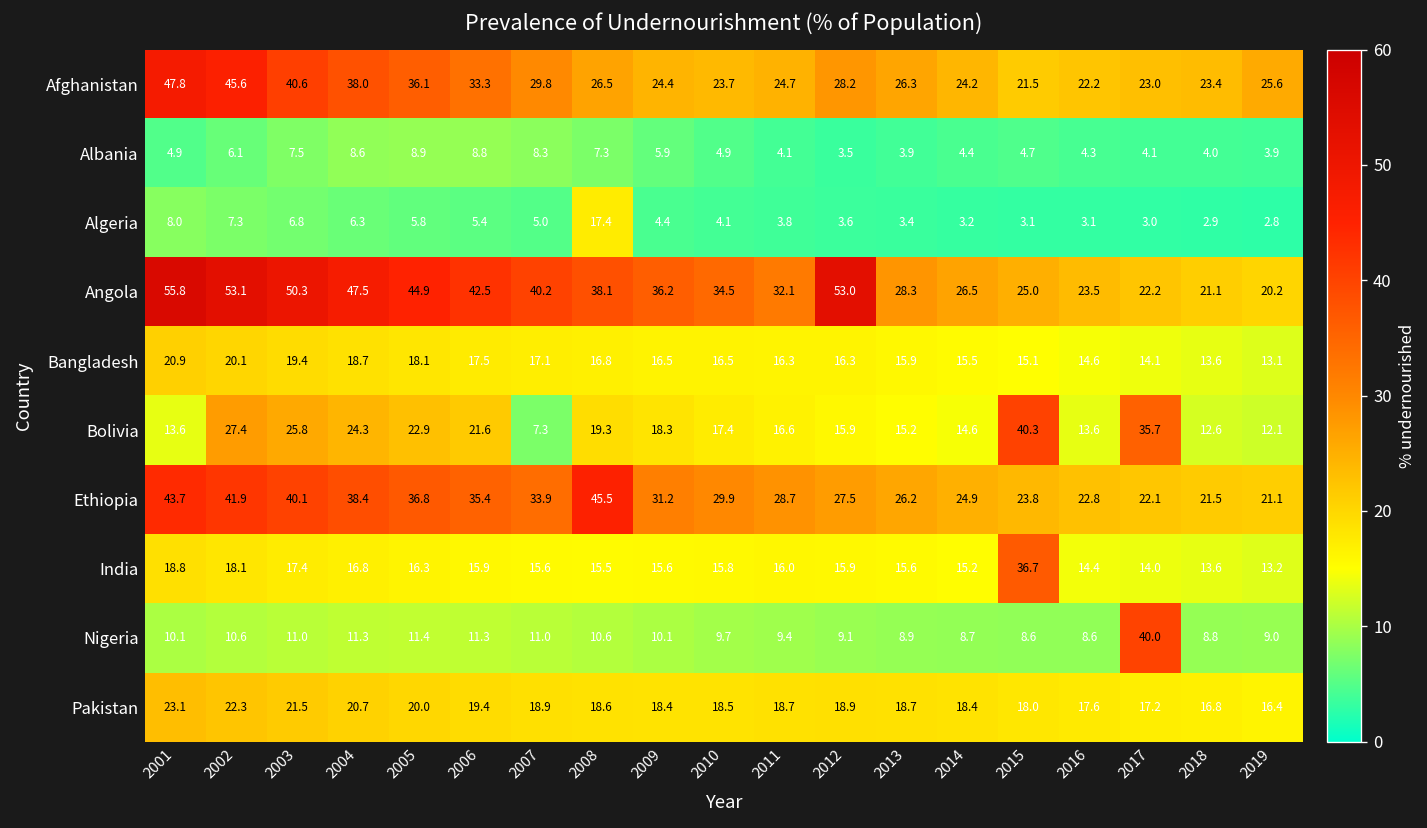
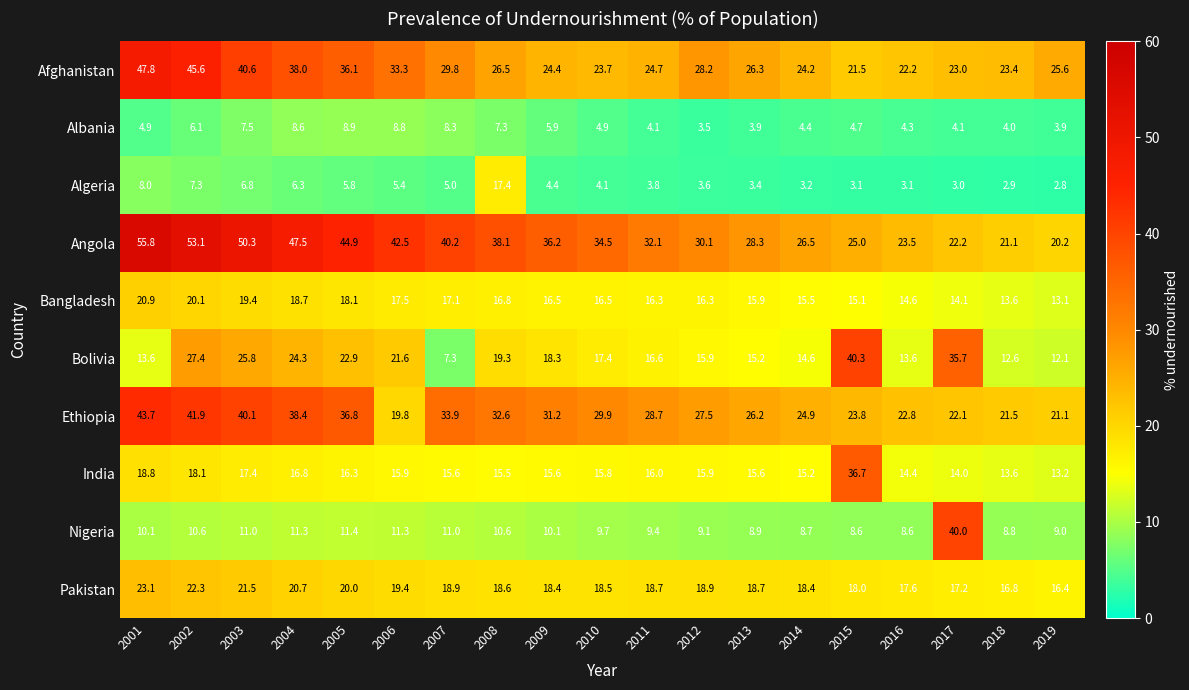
  {
    "Afghanistan": {
      "2001": 47.8,
      "2002": 45.6,
      "2003": 40.6,
      "2004": 38.0,
      "2005": 36.1,
      "2006": 33.3,
      "2007": 29.8,
      "2008": 26.5,
      "2009": 24.4,
      "2010": 23.7,
      "2011": 24.7,
      "2012": 28.2,
      "2013": 26.3,
      "2014": 24.2,
      "2015": 21.5,
      "2016": 22.2,
      "2017": 23.0,
      "2018": 23.4,
      "2019": 25.6
    },
    "Albania": {
      "2001": 4.9,
      "2002": 6.1,
      "2003": 7.5,
      "2004": 8.6,
      "2005": 8.9,
      "2006": 8.8,
      "2007": 8.3,
      "2008": 7.3,
      "2009": 5.9,
      "2010": 4.9,
      "2011": 4.1,
      "2012": 3.5,
      "2013": 3.9,
      "2014": 4.4,
      "2015": 4.7,
      "2016": 4.3,
      "2017": 4.1,
      "2018": 4.0,
      "2019": 3.9
    },
    "Algeria": {
      "2001": 8.0,
      "2002": 7.3,
      "2003": 6.8,
      "2004": 6.3,
      "2005": 5.8,
      "2006": 5.4,
      "2007": 5.0,
      "2008": 17.4,
      "2009": 4.4,
      "2010": 4.1,
      "2011": 3.8,
      "2012": 3.6,
      "2013": 3.4,
      "2014": 3.2,
      "2015": 3.1,
      "2016": 3.1,
      "2017": 3.0,
      "2018": 2.9,
      "2019": 2.8
    },
    "Angola": {
      "2001": 55.8,
      "2002": 53.1,
      "2003": 50.3,
      "2004": 47.5,
      "2005": 44.9,
      "2006": 42.5,
      "2007": 40.2,
      "2008": 38.1,
      "2009": 36.2,
      "2010": 34.5,
      "2011": 32.1,
-     "2012": 53.0,
+     "2012": 30.1,
      "2013": 28.3,
      "2014": 26.5,
      "2015": 25.0,
      "2016": 23.5,
      "2017": 22.2,
      "2018": 21.1,
      "2019": 20.2
    },
    "Bangladesh": {
      "2001": 20.9,
      "2002": 20.1,
      "2003": 19.4,
      "2004": 18.7,
      "2005": 18.1,
      "2006": 17.5,
      "2007": 17.1,
      "2008": 16.8,
      "2009": 16.5,
      "2010": 16.5,
      "2011": 16.3,
      "2012": 16.3,
      "2013": 15.9,
      "2014": 15.5,
      "2015": 15.1,
      "2016": 14.6,
      "2017": 14.1,
      "2018": 13.6,
      "2019": 13.1
    },
    "Bolivia": {
      "2001": 13.6,
      "2002": 27.4,
      "2003": 25.8,
      "2004": 24.3,
      "2005": 22.9,
      "2006": 21.6,
      "2007": 7.3,
      "2008": 19.3,
      "2009": 18.3,
      "2010": 17.4,
      "2011": 16.6,
      "2012": 15.9,
      "2013": 15.2,
      "2014": 14.6,
      "2015": 40.3,
      "2016": 13.6,
      "2017": 35.7,
      "2018": 12.6,
      "2019": 12.1
    },
    "Ethiopia": {
      "2001": 43.7,
      "2002": 41.9,
      "2003": 40.1,
      "2004": 38.4,
      "2005": 36.8,
-     "2006": 35.4,
+     "2006": 19.8,
      "2007": 33.9,
-     "2008": 45.5,
+     "2008": 32.6,
      "2009": 31.2,
      "2010": 29.9,
      "2011": 28.7,
      "2012": 27.5,
      "2013": 26.2,
      "2014": 24.9,
      "2015": 23.8,
      "2016": 22.8,
      "2017": 22.1,
      "2018": 21.5,
      "2019": 21.1
    },
    "India": {
      "2001": 18.8,
      "2002": 18.1,
      "2003": 17.4,
      "2004": 16.8,
      "2005": 16.3,
      "2006": 15.9,
      "2007": 15.6,
      "2008": 15.5,
      "2009": 15.6,
      "2010": 15.8,
      "2011": 16.0,
      "2012": 15.9,
      "2013": 15.6,
      "2014": 15.2,
      "2015": 36.7,
      "2016": 14.4,
      "2017": 14.0,
      "2018": 13.6,
      "2019": 13.2
    },
    "Nigeria": {
      "2001": 10.1,
      "2002": 10.6,
      "2003": 11.0,
      "2004": 11.3,
      "2005": 11.4,
      "2006": 11.3,
      "2007": 11.0,
      "2008": 10.6,
      "2009": 10.1,
      "2010": 9.7,
      "2011": 9.4,
      "2012": 9.1,
      "2013": 8.9,
      "2014": 8.7,
      "2015": 8.6,
      "2016": 8.6,
      "2017": 40.0,
      "2018": 8.8,
      "2019": 9.0
    },
    "Pakistan": {
      "2001": 23.1,
      "2002": 22.3,
      "2003": 21.5,
      "2004": 20.7,
      "2005": 20.0,
      "2006": 19.4,
      "2007": 18.9,
      "2008": 18.6,
      "2009": 18.4,
      "2010": 18.5,
      "2011": 18.7,
      "2012": 18.9,
      "2013": 18.7,
      "2014": 18.4,
      "2015": 18.0,
      "2016": 17.6,
      "2017": 17.2,
      "2018": 16.8,
      "2019": 16.4
    }
  }
